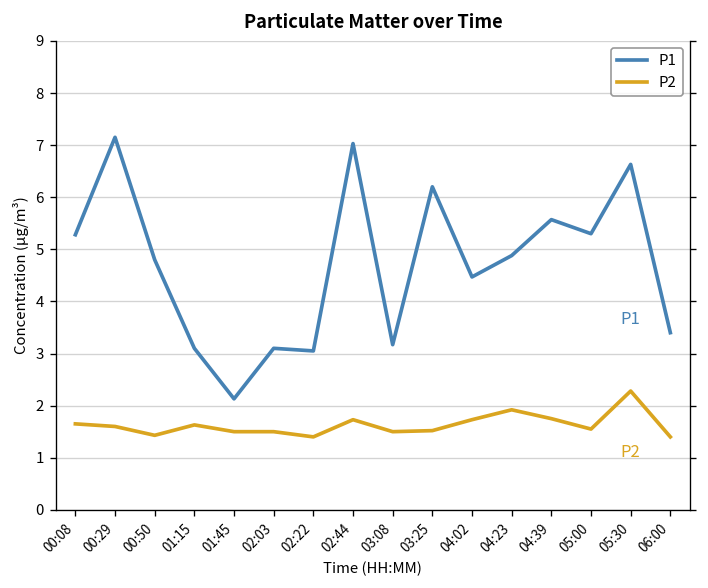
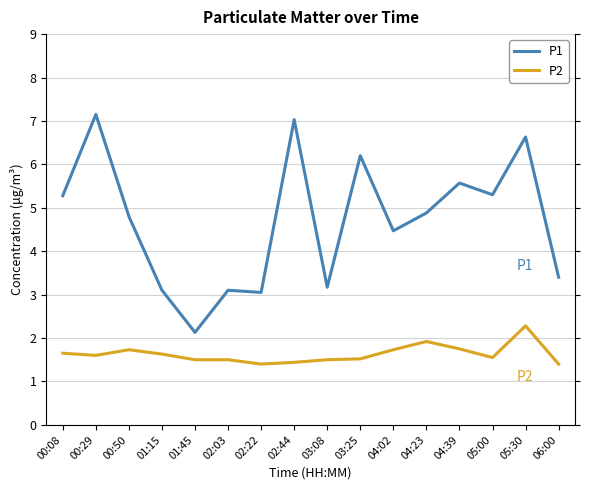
  {
    "P1": {
      "00:08": 5.3,
      "00:29": 7.2,
      "00:50": 4.8,
      "01:15": 3.1,
      "01:45": 2.1,
      "02:03": 3.1,
      "02:22": 3.1,
      "02:44": 7.0,
      "03:08": 3.2,
      "03:25": 6.2,
      "04:02": 4.5,
      "04:23": 4.9,
      "04:39": 5.6,
      "05:00": 5.3,
      "05:30": 6.6,
      "06:00": 3.4
    },
    "P2": {
      "00:08": 1.7,
      "00:29": 1.6,
-     "00:50": 1.4,
+     "00:50": 1.7,
      "01:15": 1.6,
      "01:45": 1.5,
      "02:03": 1.5,
      "02:22": 1.4,
-     "02:44": 1.7,
+     "02:44": 1.4,
      "03:08": 1.5,
      "03:25": 1.5,
      "04:02": 1.7,
      "04:23": 1.9,
      "04:39": 1.8,
      "05:00": 1.6,
      "05:30": 2.3,
      "06:00": 1.4
    }
  }
